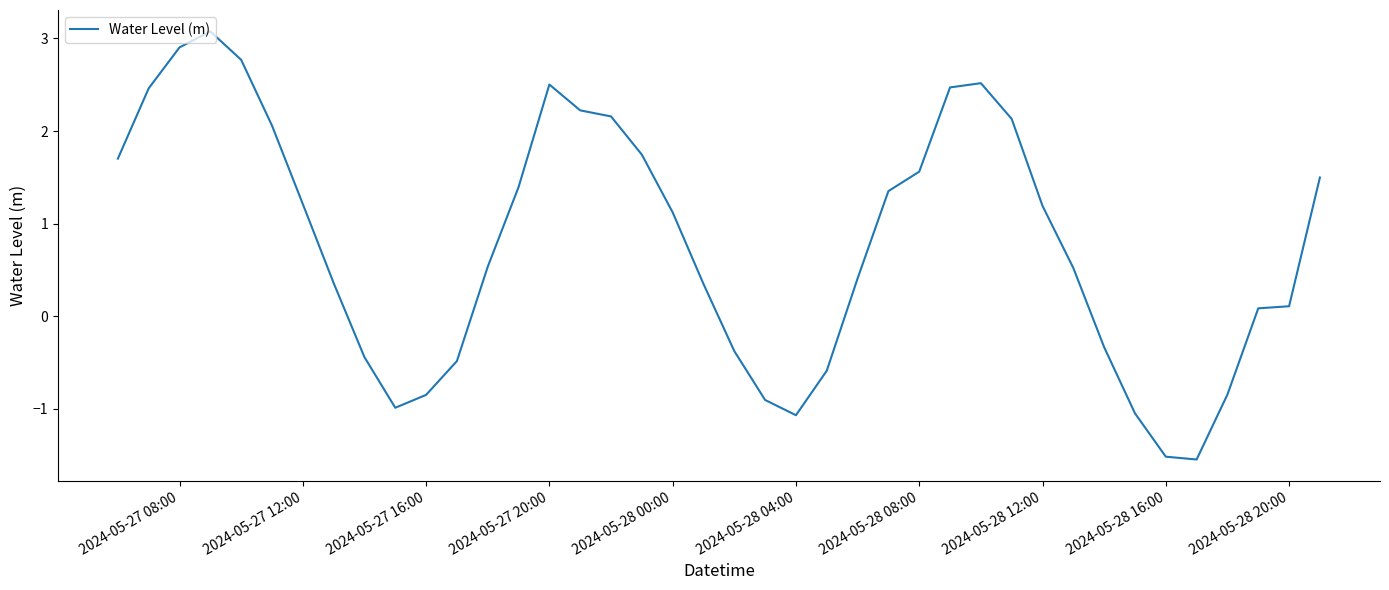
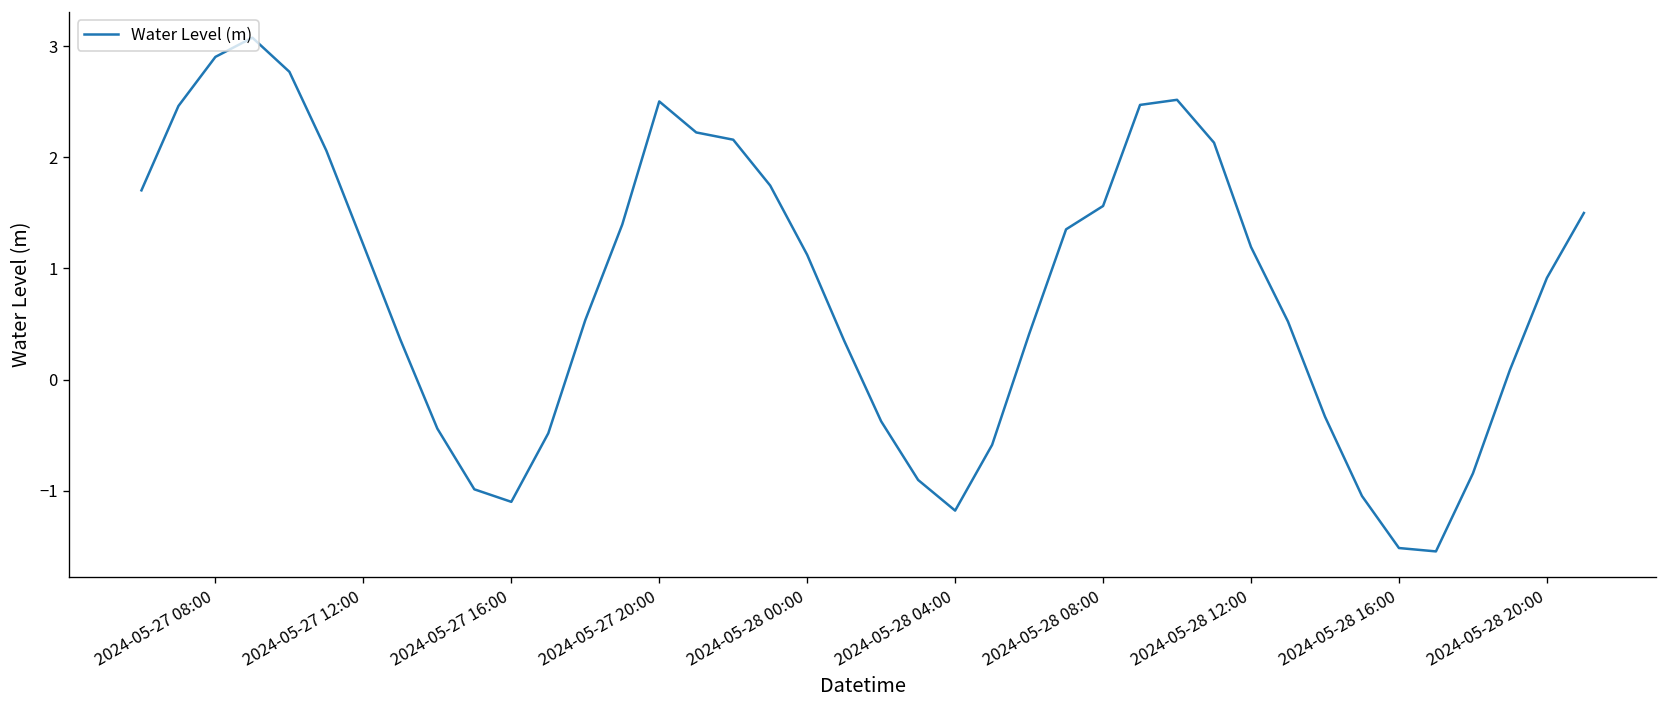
  {
    "2024-05-27 08:00": 2.9,
    "2024-05-27 12:00": 1.2,
-   "2024-05-27 16:00": -0.8,
+   "2024-05-27 16:00": -1.1,
    "2024-05-27 20:00": 2.5,
    "2024-05-28 00:00": 1.1,
-   "2024-05-28 04:00": -1.1,
+   "2024-05-28 04:00": -1.2,
    "2024-05-28 08:00": 1.6,
    "2024-05-28 12:00": 1.2,
    "2024-05-28 16:00": -1.5,
-   "2024-05-28 20:00": 0.1
+   "2024-05-28 20:00": 0.9
  }
